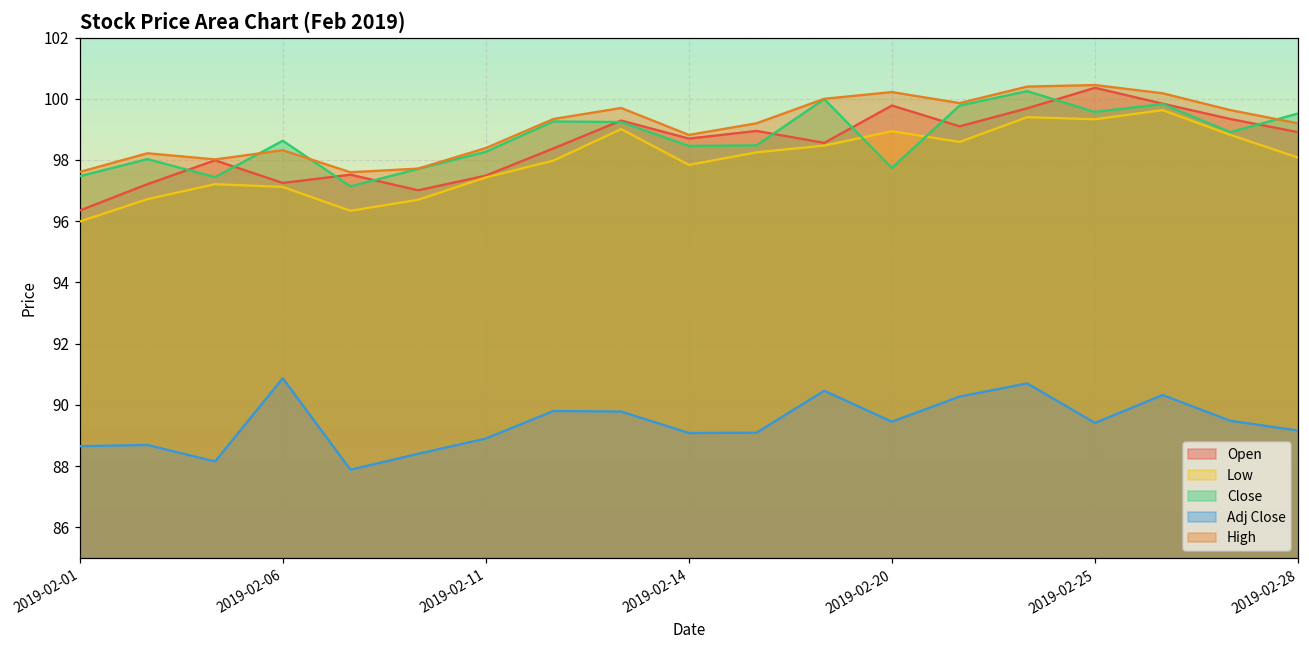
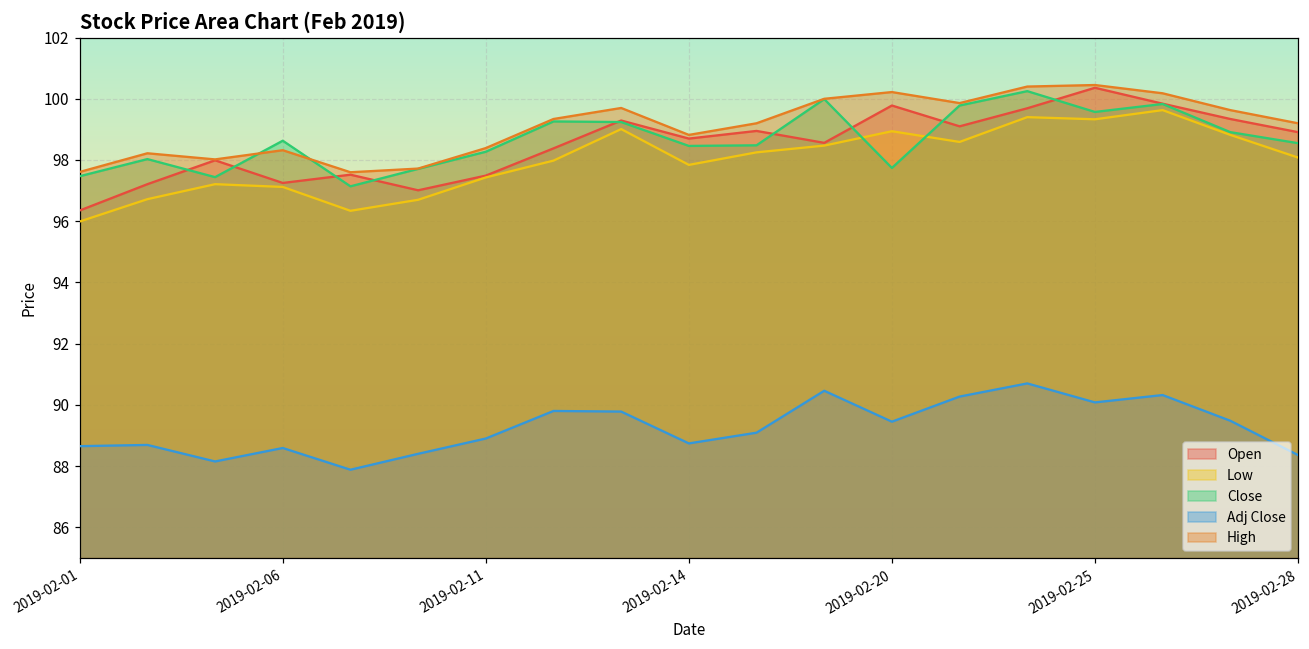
  {
    "Close": {
      "2019-02-01": 97.5,
      "2019-02-06": 98.6,
      "2019-02-11": 98.3,
      "2019-02-14": 98.5,
      "2019-02-20": 97.7,
      "2019-02-25": 99.6,
-     "2019-02-28": 99.5
+     "2019-02-28": 98.6
    },
    "Adj Close": {
      "2019-02-01": 88.7,
-     "2019-02-06": 90.9,
+     "2019-02-06": 88.6,
      "2019-02-11": 88.9,
-     "2019-02-14": 89.1,
+     "2019-02-14": 88.7,
      "2019-02-20": 89.5,
-     "2019-02-25": 89.4,
-     "2019-02-28": 89.2
+     "2019-02-25": 90.1,
+     "2019-02-28": 88.4
    }
  }
